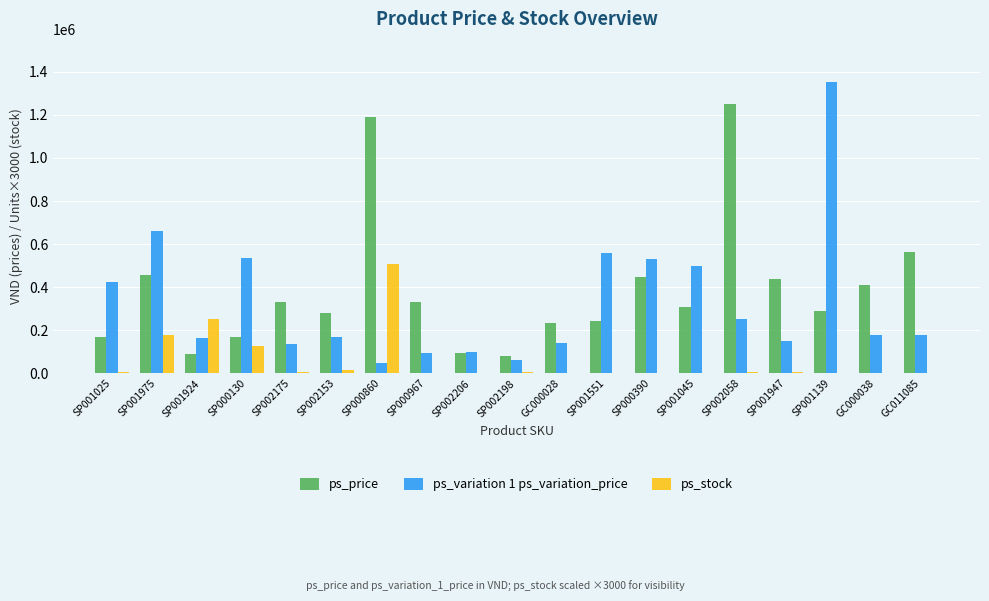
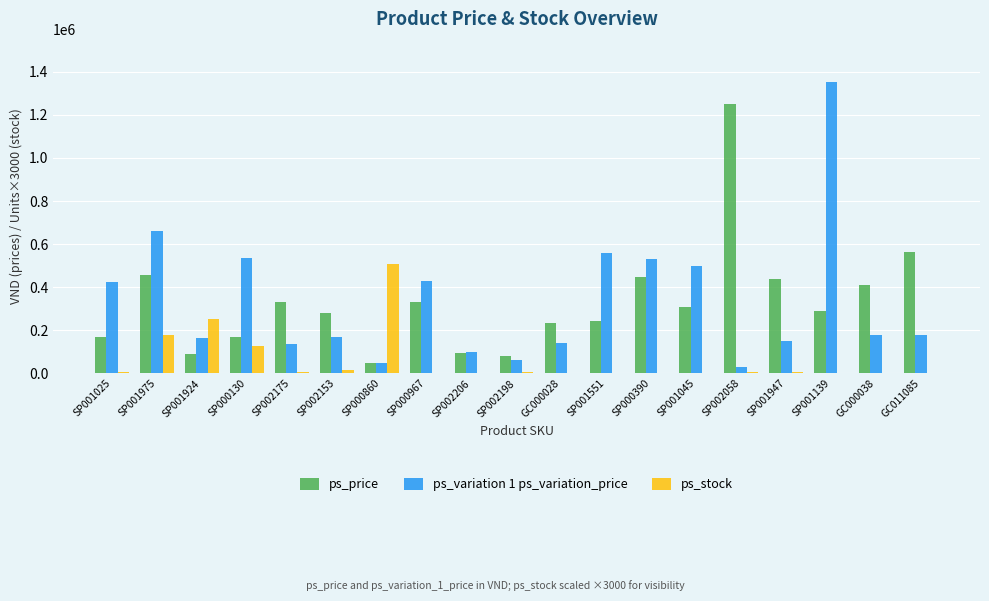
  {
    "ps_price": {
      "SP001025": 170000,
      "SP001975": 460000,
      "SP001924": 90000,
      "SP000130": 170000,
      "SP002175": 330000,
      "SP002153": 280000,
-     "SP000860": 1190000,
+     "SP000860": 50000,
      "SP000967": 330000,
      "SP002206": 100000,
      "SP002198": 80000,
      "GC000028": 230000,
      "SP001551": 250000,
      "SP000390": 450000,
      "SP001045": 310000,
      "SP002058": 1250000,
      "SP001947": 440000,
      "SP001139": 290000,
      "GC000038": 410000,
      "GC011085": 570000
    },
    "ps_variation 1 ps_variation_price": {
      "SP001025": 430000,
      "SP001975": 660000,
      "SP001924": 170000,
      "SP000130": 540000,
      "SP002175": 140000,
      "SP002153": 170000,
      "SP000860": 50000,
-     "SP000967": 100000,
+     "SP000967": 430000,
      "SP002206": 100000,
      "SP002198": 60000,
      "GC000028": 140000,
      "SP001551": 560000,
      "SP000390": 530000,
      "SP001045": 500000,
-     "SP002058": 250000,
+     "SP002058": 30000,
      "SP001947": 150000,
      "SP001139": 1350000,
      "GC000038": 180000,
      "GC011085": 180000
    },
    "ps_stock": {
      "SP001975": 180000,
      "SP001924": 250000,
      "SP000130": 130000,
      "SP002153": 20000,
      "SP000860": 510000,
      "SP000967": 0,
      "SP002206": 0,
      "GC000028": 0,
      "SP001551": 0,
      "SP000390": 0,
      "SP001045": 0,
      "SP001139": 0,
      "GC000038": 0,
      "GC011085": 0
    }
  }
